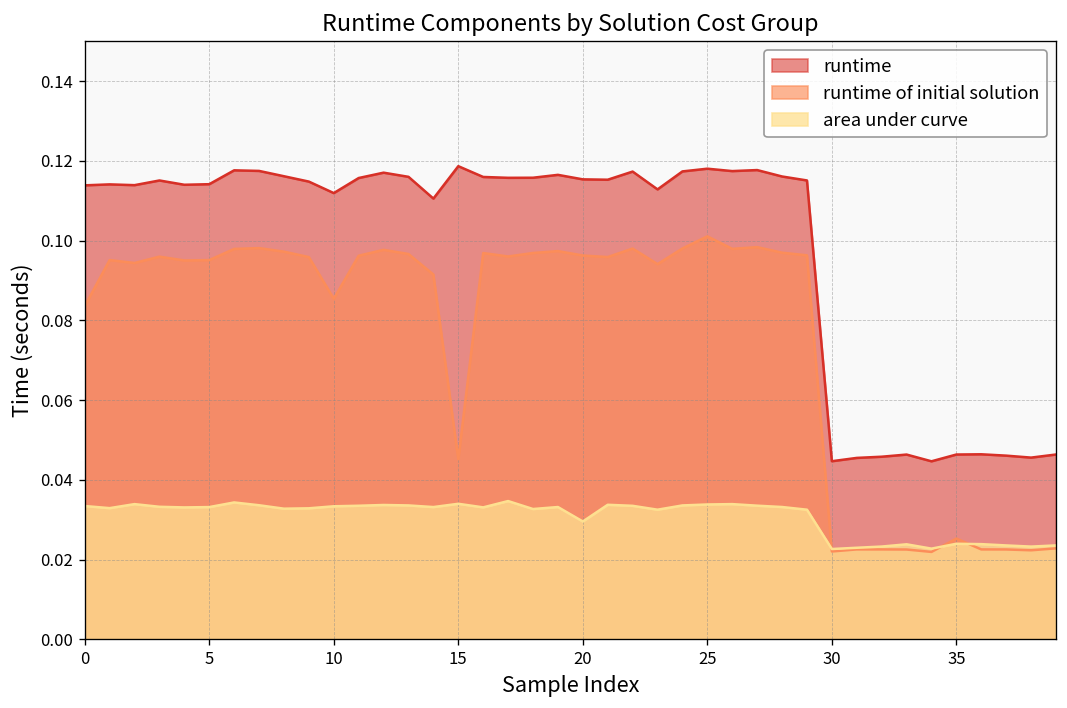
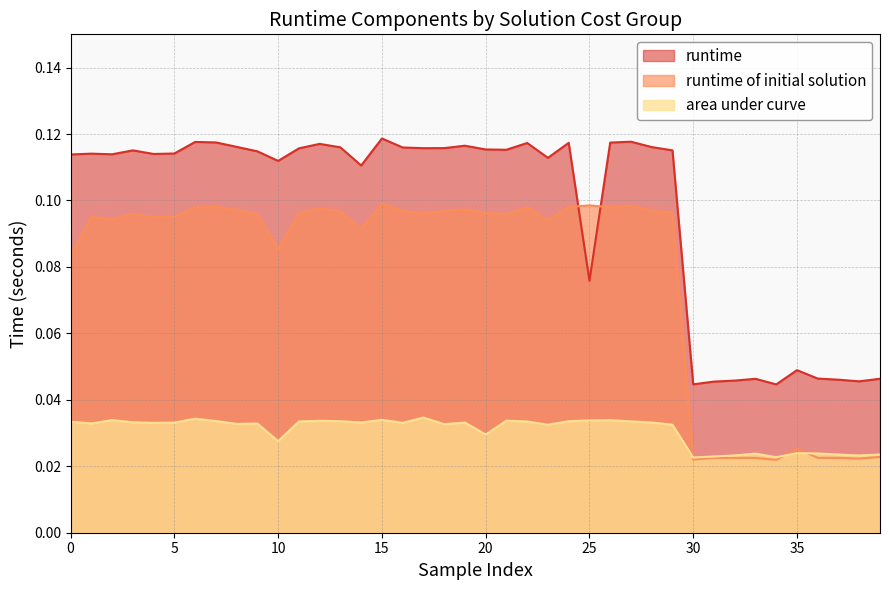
  {
    "runtime": {
      "0": 0.114,
      "5": 0.114,
      "10": 0.112,
      "15": 0.119,
      "20": 0.115,
-     "25": 0.118,
+     "25": 0.076,
      "30": 0.045,
-     "35": 0.046
+     "35": 0.049
    },
    "runtime of initial solution": {
      "0": 0.084,
      "5": 0.095,
      "10": 0.085,
-     "15": 0.045,
+     "15": 0.099,
      "20": 0.096,
-     "25": 0.101,
+     "25": 0.099,
      "35": 0.025
    },
    "area under curve": {
      "0": 0.033,
      "5": 0.033,
-     "10": 0.033,
+     "10": 0.028,
      "15": 0.034,
      "20": 0.030,
      "25": 0.034,
      "35": 0.024
    }
  }
